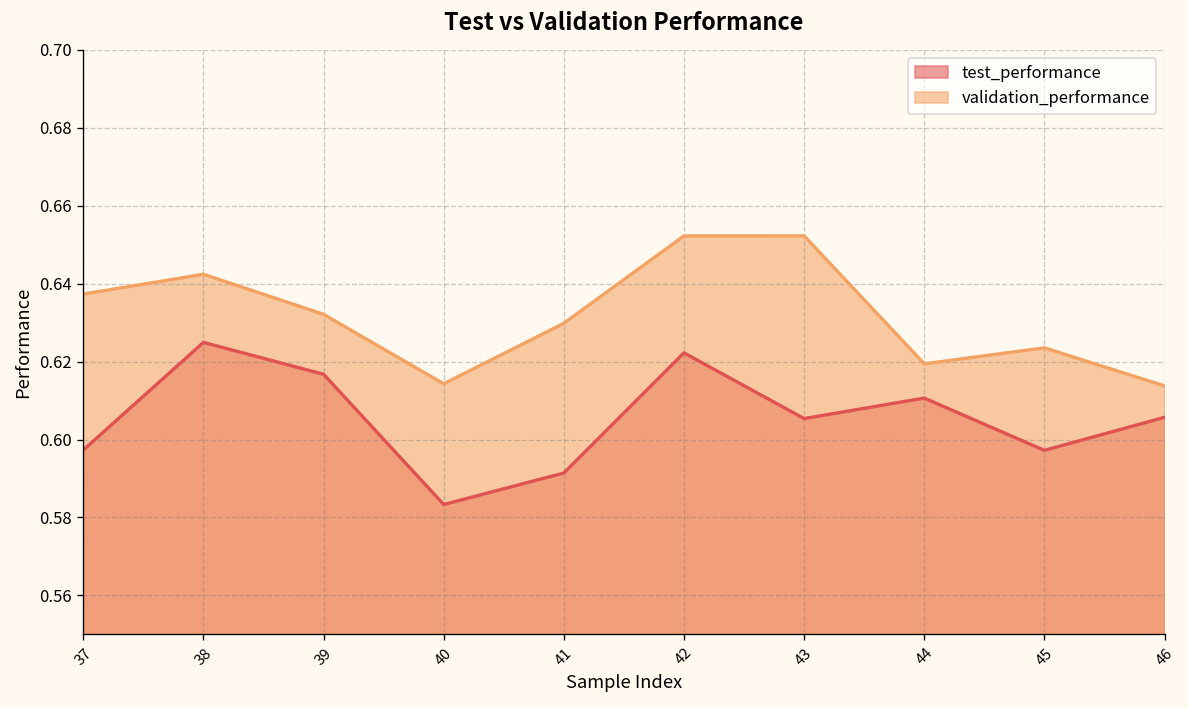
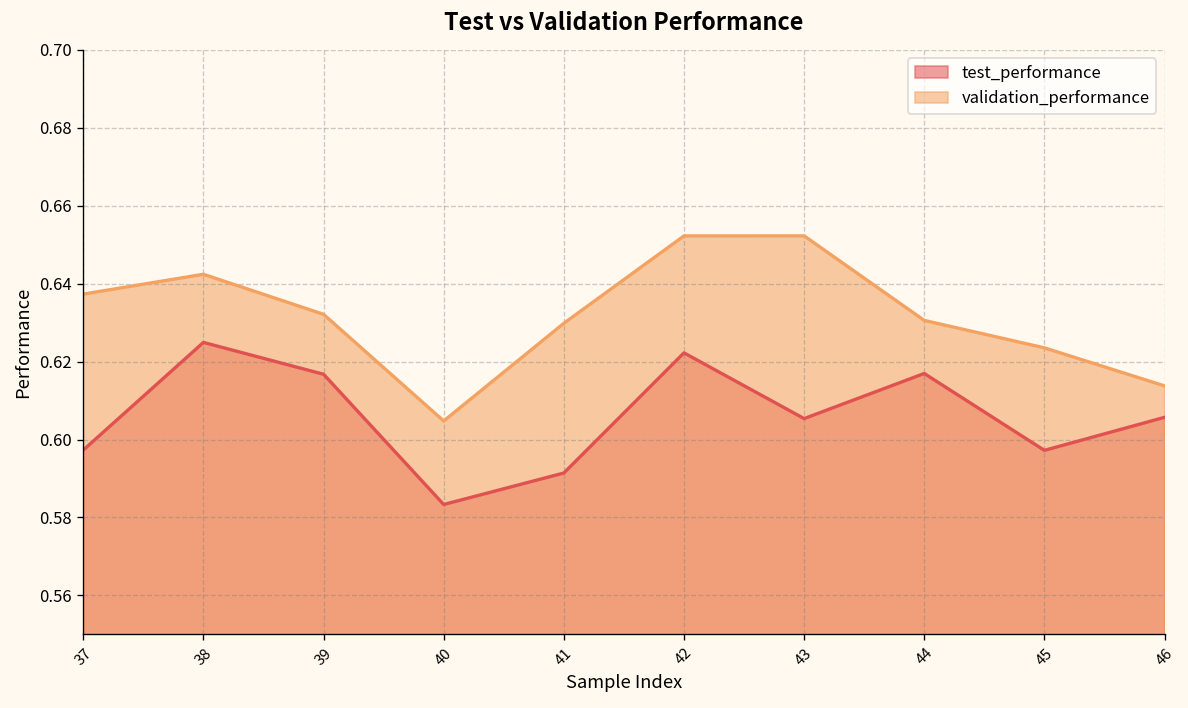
  {
    "test_performance": {
      "37": 0.597,
      "38": 0.625,
      "39": 0.617,
      "40": 0.583,
      "41": 0.591,
      "42": 0.622,
      "43": 0.605,
-     "44": 0.611,
+     "44": 0.617,
      "45": 0.597,
      "46": 0.606
    },
    "validation_performance": {
      "37": 0.637,
      "38": 0.642,
      "39": 0.632,
-     "40": 0.614,
+     "40": 0.605,
      "41": 0.630,
      "42": 0.652,
      "43": 0.652,
-     "44": 0.619,
+     "44": 0.631,
      "45": 0.624,
      "46": 0.614
    }
  }
